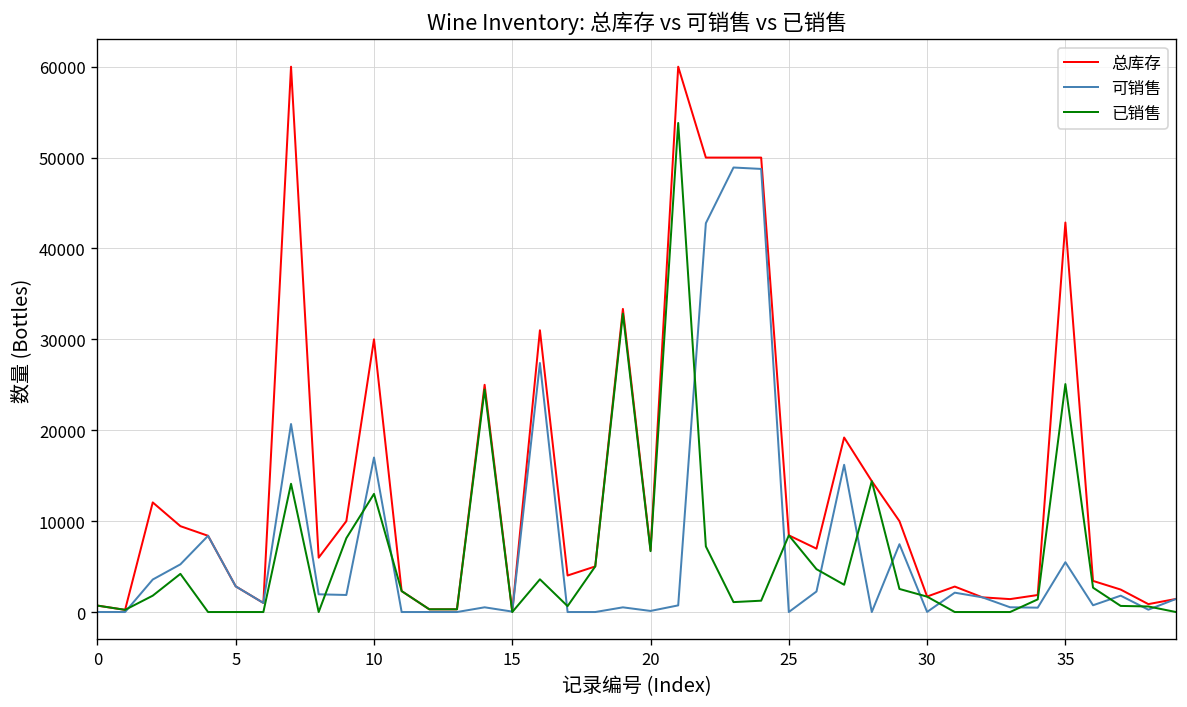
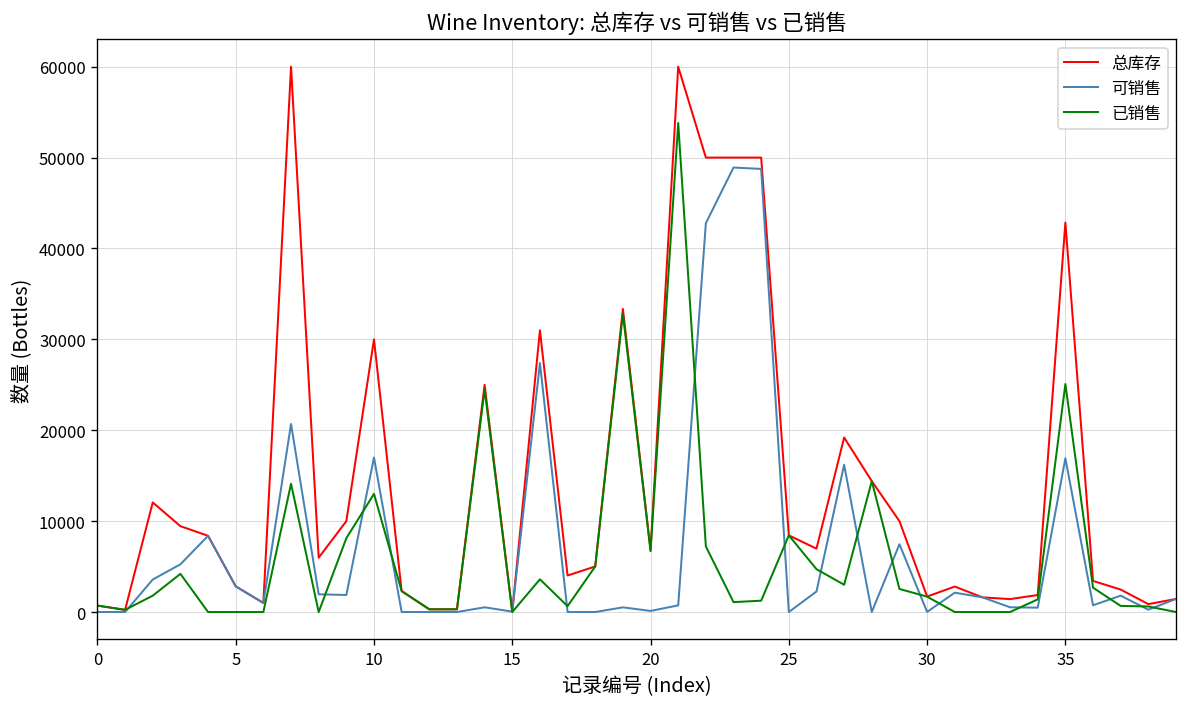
  {
    "总库存": {
      "10": 30000,
      "35": 43000
    },
    "可销售": {
      "0": 0,
      "10": 17000,
      "20": 0,
      "25": 0,
      "30": 0,
-     "35": 5000
+     "35": 17000
    },
    "已销售": {
      "5": 0,
      "10": 13000,
      "35": 25000
    }
  }
